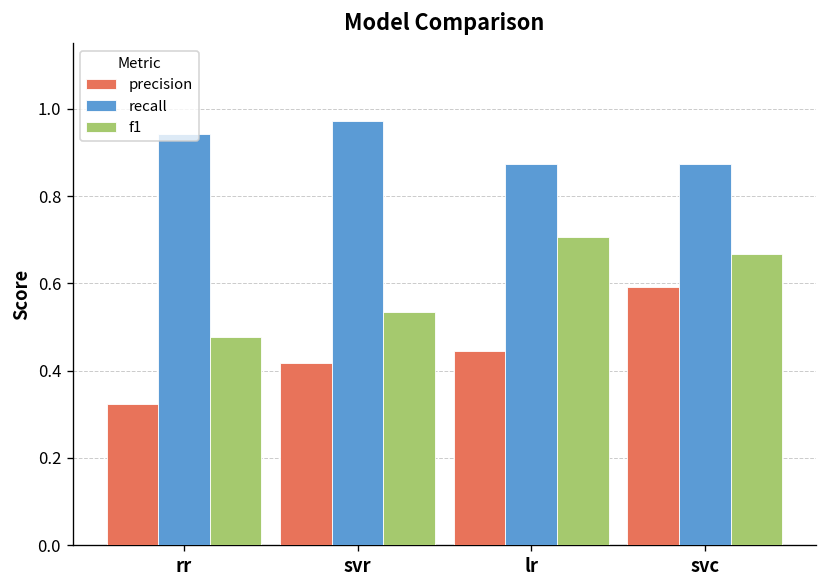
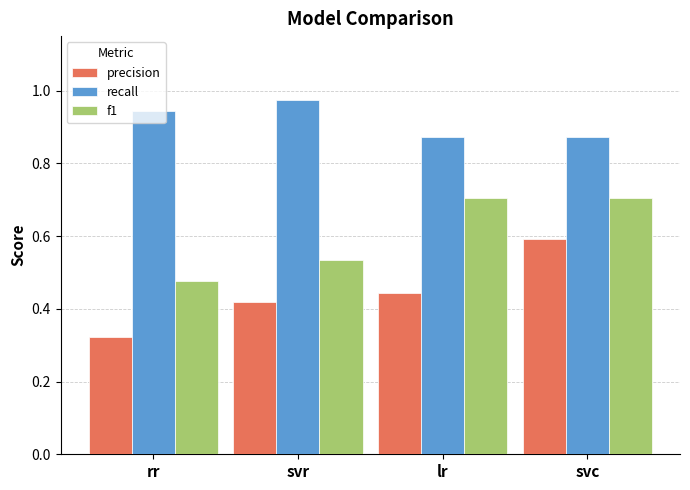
  {
    "precision": {
      "rr": 0.32,
      "svr": 0.42,
      "lr": 0.44,
      "svc": 0.59
    },
    "recall": {
      "svr": 0.97,
      "lr": 0.87,
      "svc": 0.87
    },
    "f1": {
      "rr": 0.48,
      "svr": 0.53,
      "lr": 0.71,
-     "svc": 0.67
+     "svc": 0.71
    }
  }
